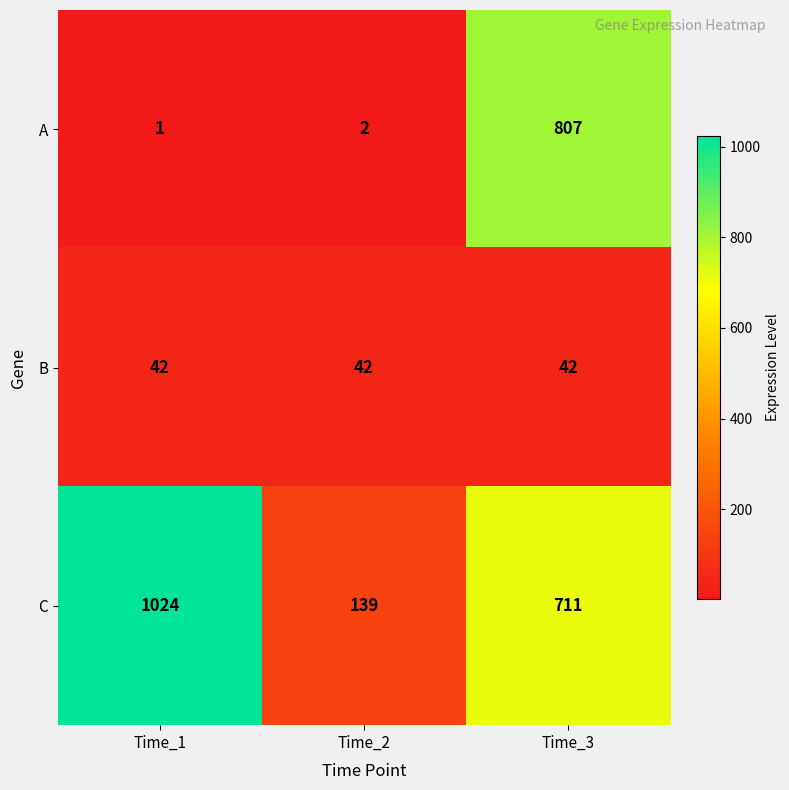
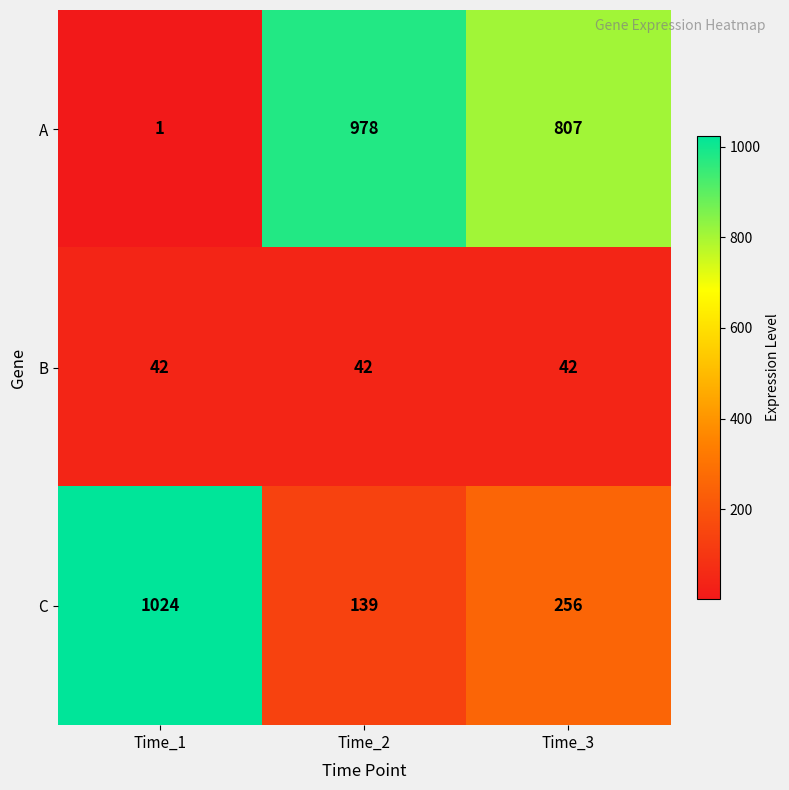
  {
    "A": {
      "Time_1": 1,
-     "Time_2": 2,
+     "Time_2": 978,
      "Time_3": 807
    },
    "B": {
      "Time_1": 42,
      "Time_2": 42,
      "Time_3": 42
    },
    "C": {
      "Time_1": 1024,
      "Time_2": 139,
-     "Time_3": 711
+     "Time_3": 256
    }
  }
